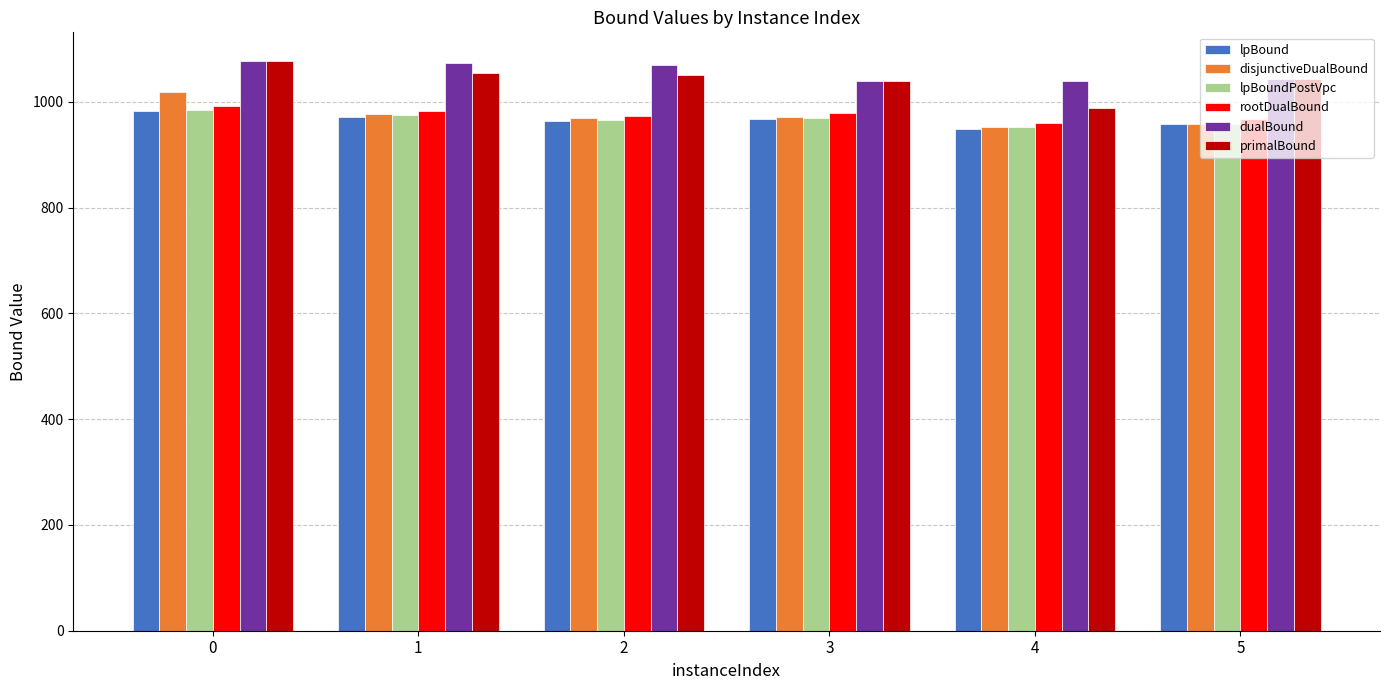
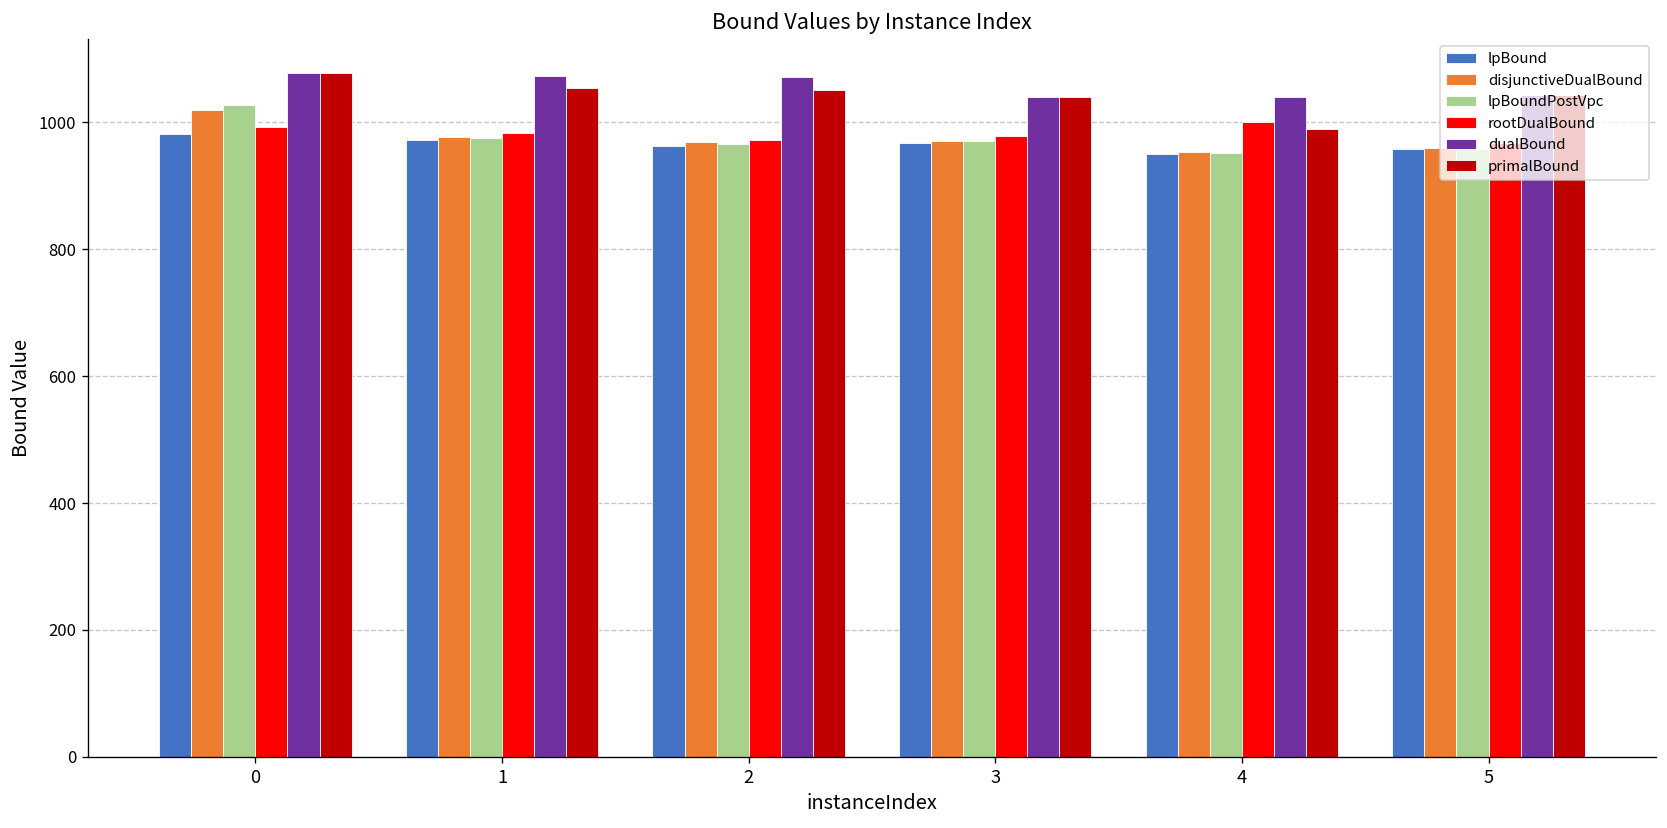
  {
    "lpBound": {
      "0": 980,
      "1": 970,
      "2": 960,
      "3": 970,
      "4": 950,
      "5": 960
    },
    "disjunctiveDualBound": {
      "0": 1020,
      "1": 980,
      "2": 970,
      "3": 970,
      "4": 950
    },
    "lpBoundPostVpc": {
-     "0": 980,
+     "0": 1030,
      "1": 970,
      "2": 970,
      "3": 970,
      "4": 950
    },
    "rootDualBound": {
      "0": 990,
      "1": 980,
      "2": 970,
      "3": 980,
-     "4": 960
+     "4": 1000
    },
    "dualBound": {
      "0": 1080,
      "1": 1070,
      "2": 1070,
      "3": 1040,
      "4": 1040
    },
    "primalBound": {
      "0": 1080,
      "1": 1050,
      "2": 1050,
      "3": 1040,
      "4": 990
    }
  }
